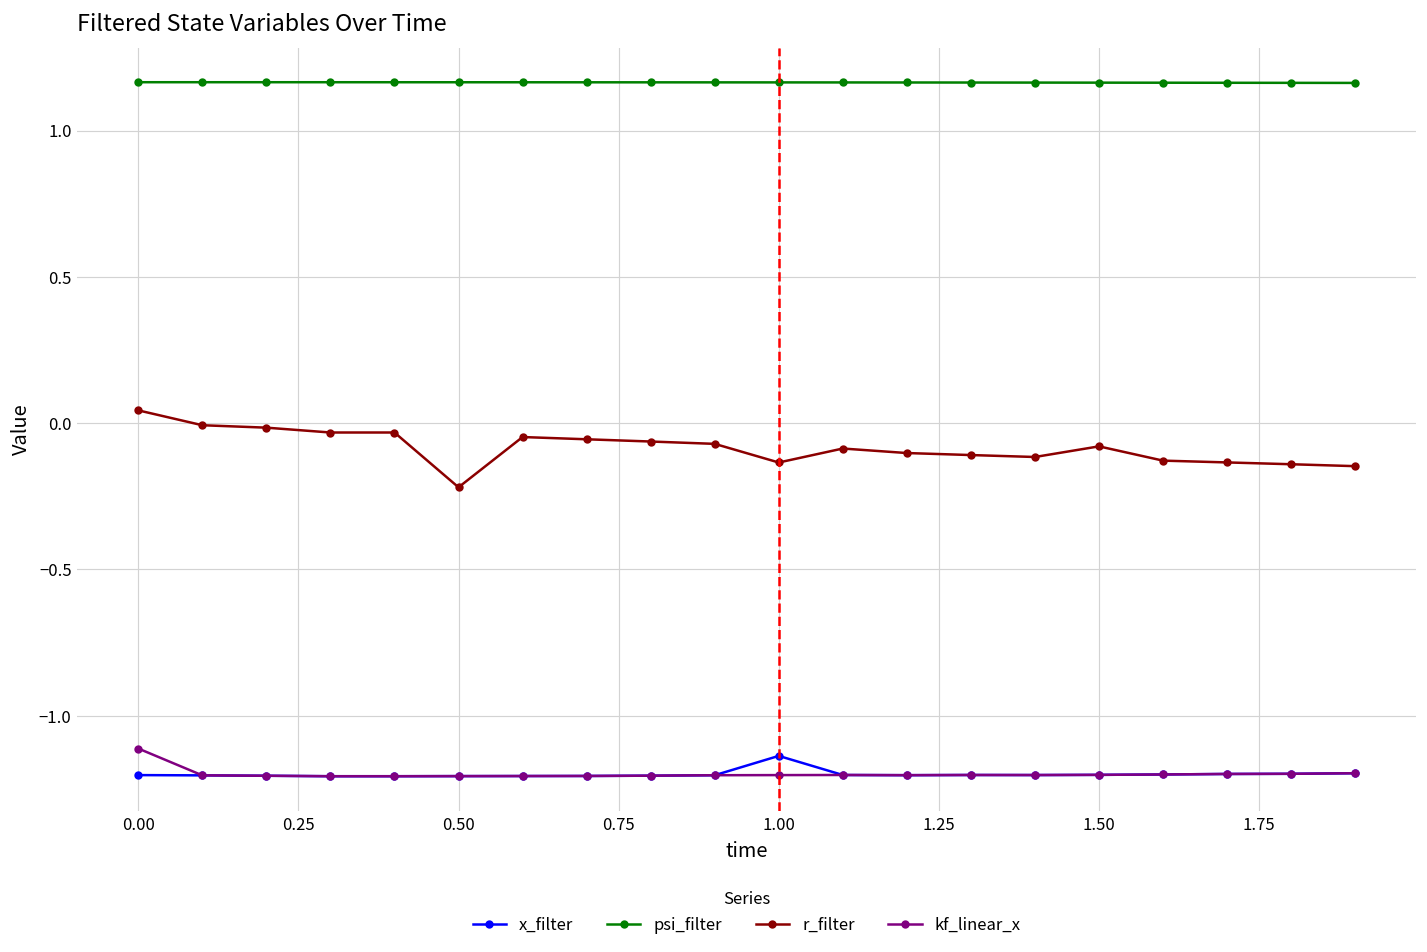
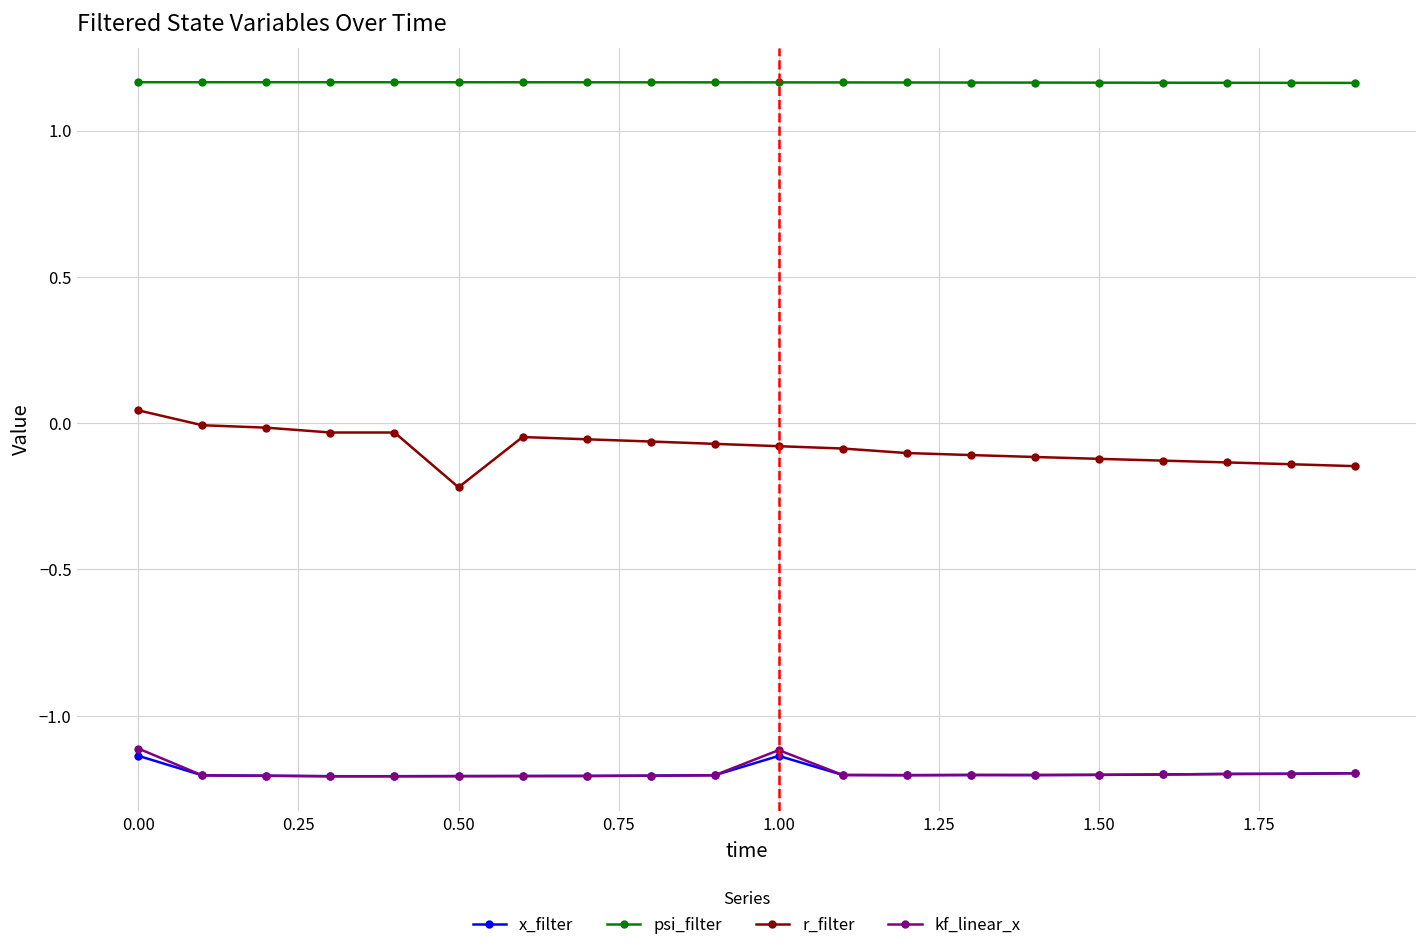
  {
    "x_filter": {
-     "0.00": -1.20,
+     "0.00": -1.14,
      "1.00": -1.14
    },
    "psi_filter": {
      "0.00": 1.17,
      "0.50": 1.16,
      "1.00": 1.16,
      "1.50": 1.16
    },
    "r_filter": {
      "0.00": 0.04,
      "0.50": -0.22,
-     "1.00": -0.13,
-     "1.50": -0.08
+     "1.00": -0.08,
+     "1.50": -0.12
    },
    "kf_linear_x": {
      "0.00": -1.11,
-     "1.00": -1.20
+     "1.00": -1.12
    }
  }
